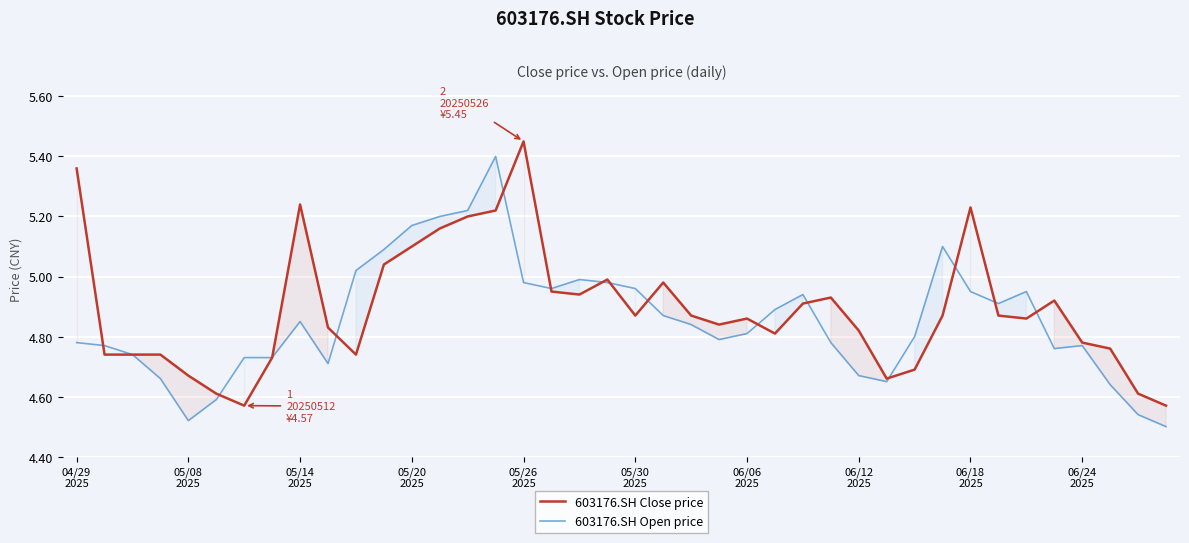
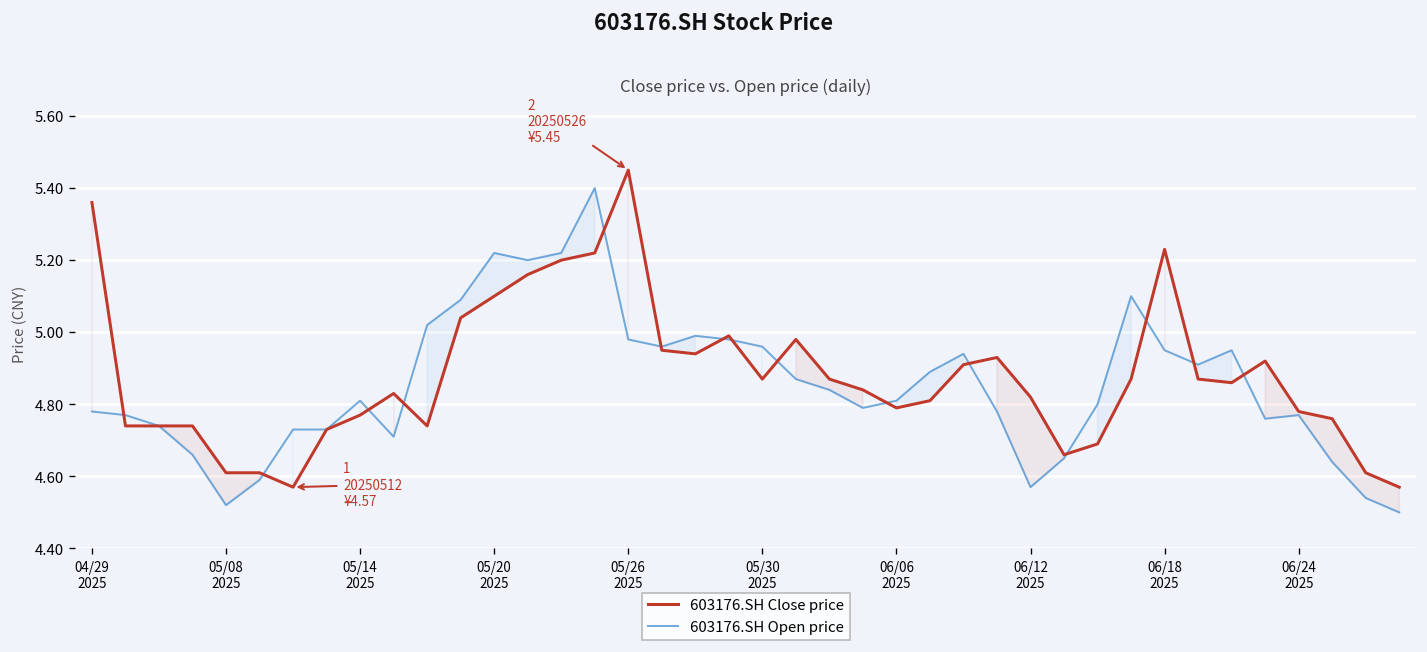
  {
    "603176.SH Close price": {
      "04/29 2025": 5.36,
-     "05/08 2025": 4.67,
-     "05/14 2025": 5.24,
+     "05/08 2025": 4.61,
+     "05/14 2025": 4.77,
      "05/20 2025": 5.10,
      "05/30 2025": 4.87,
-     "06/06 2025": 4.86,
+     "06/06 2025": 4.79,
      "06/12 2025": 4.82,
      "06/18 2025": 5.23,
      "06/24 2025": 4.78
    },
    "603176.SH Open price": {
      "04/29 2025": 4.78,
      "05/08 2025": 4.52,
-     "05/14 2025": 4.85,
-     "05/20 2025": 5.17,
+     "05/14 2025": 4.81,
+     "05/20 2025": 5.22,
      "05/26 2025": 4.98,
      "05/30 2025": 4.96,
      "06/06 2025": 4.81,
-     "06/12 2025": 4.67,
+     "06/12 2025": 4.57,
      "06/18 2025": 4.95,
      "06/24 2025": 4.77
    }
  }
